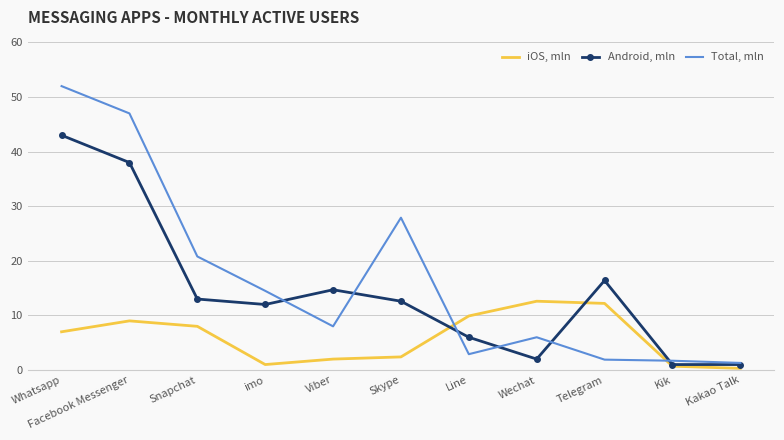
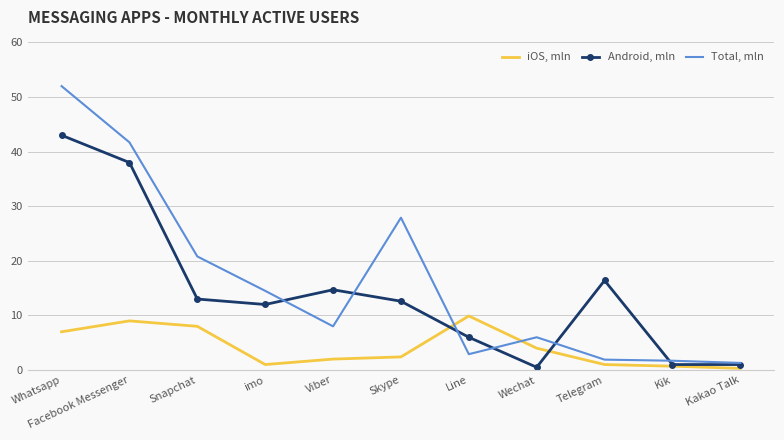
  {
    "iOS, mln": {
      "Whatsapp": 7,
      "Facebook Messenger": 9,
      "Snapchat": 8,
      "imo": 1,
      "Viber": 2,
      "Skype": 2,
      "Line": 10,
-     "Wechat": 13,
-     "Telegram": 12,
+     "Wechat": 4,
+     "Telegram": 1,
      "Kakao Talk": 0
    },
    "Android, mln": {
      "Whatsapp": 43,
      "Facebook Messenger": 38,
      "Snapchat": 13,
      "imo": 12,
      "Viber": 15,
      "Skype": 13,
      "Line": 6,
-     "Wechat": 2,
+     "Wechat": 1,
      "Telegram": 16
    },
    "Total, mln": {
      "Whatsapp": 52,
-     "Facebook Messenger": 47,
+     "Facebook Messenger": 42,
      "Snapchat": 21,
      "imo": 15,
      "Viber": 8,
      "Skype": 28,
      "Line": 3,
      "Wechat": 6,
      "Telegram": 2,
      "Kik": 2
    }
  }
